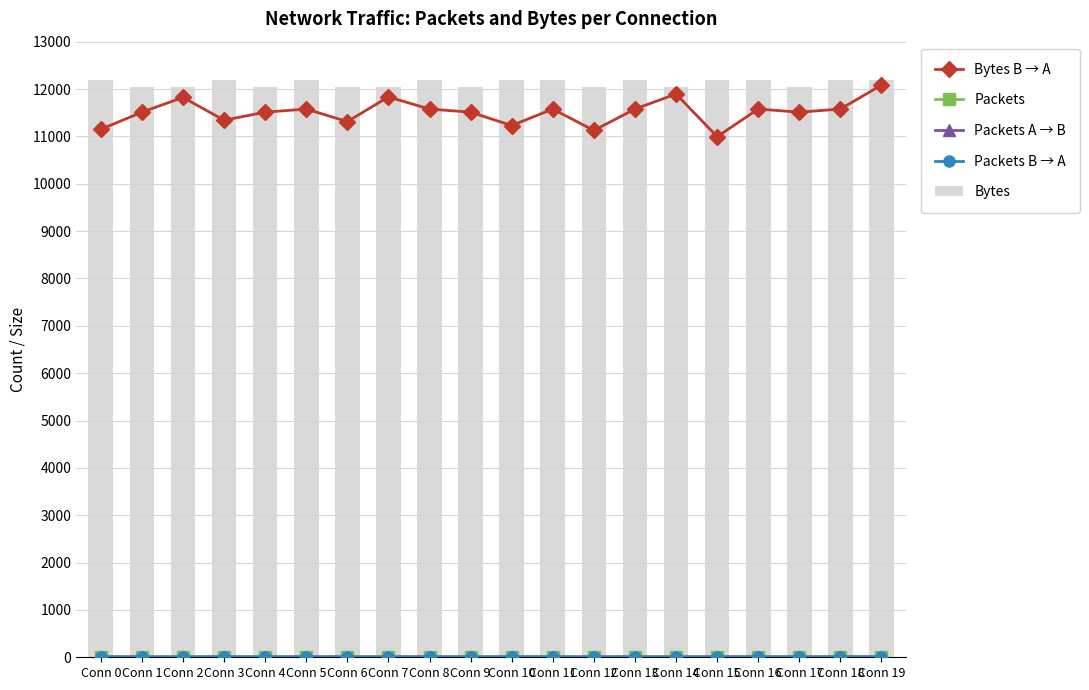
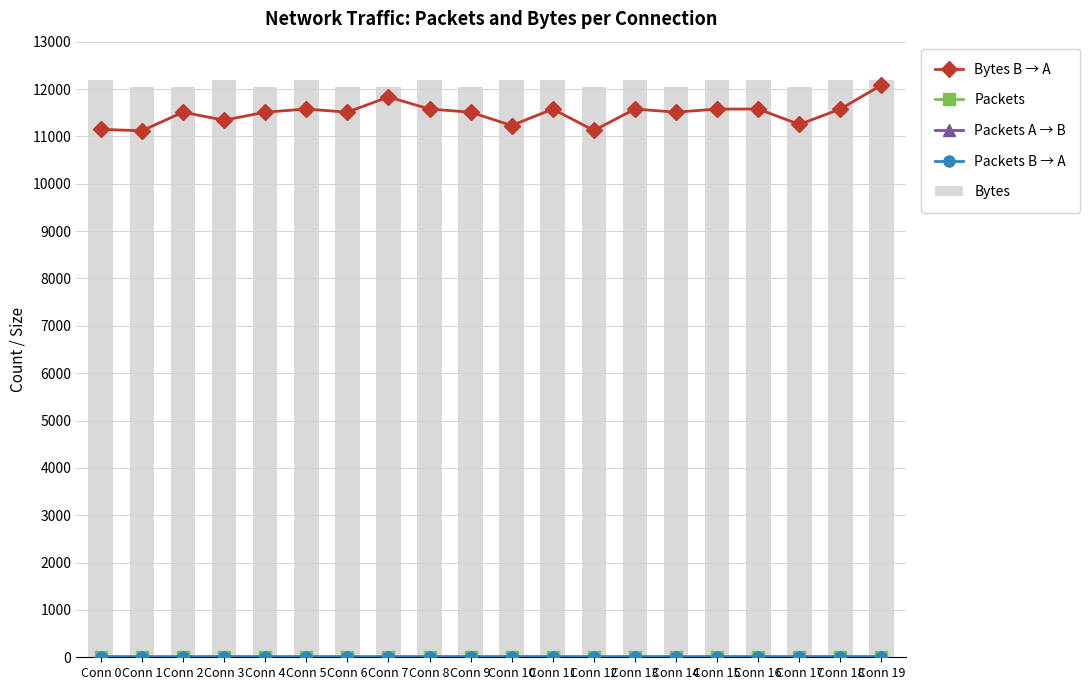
  {
    "Bytes B → A": {
      "Conn 0": 11100,
-     "Conn 1": 11500,
-     "Conn 2": 11800,
+     "Conn 1": 11100,
+     "Conn 2": 11500,
      "Conn 3": 11300,
      "Conn 4": 11500,
      "Conn 5": 11600,
-     "Conn 6": 11300,
+     "Conn 6": 11500,
      "Conn 7": 11800,
      "Conn 8": 11600,
      "Conn 9": 11500,
      "Conn 10": 11200,
      "Conn 11": 11600,
      "Conn 12": 11100,
      "Conn 13": 11600,
-     "Conn 14": 11900,
-     "Conn 15": 11000,
+     "Conn 14": 11500,
+     "Conn 15": 11600,
      "Conn 16": 11600,
-     "Conn 17": 11500,
+     "Conn 17": 11300,
      "Conn 18": 11600,
      "Conn 19": 12100
    },
    "Bytes": {
      "Conn 0": 12200,
      "Conn 1": 12100,
      "Conn 2": 12100,
      "Conn 3": 12200,
      "Conn 4": 12100,
      "Conn 5": 12200,
      "Conn 6": 12100,
      "Conn 7": 12100,
      "Conn 8": 12200,
      "Conn 9": 12100,
      "Conn 10": 12200,
      "Conn 11": 12200,
      "Conn 12": 12100,
      "Conn 13": 12200,
      "Conn 14": 12100,
      "Conn 15": 12200,
      "Conn 16": 12200,
      "Conn 17": 12100,
      "Conn 18": 12200,
      "Conn 19": 12200
    },
    "Packets B → A": {
      "Conn 0": 0,
      "Conn 1": 0,
      "Conn 2": 0,
      "Conn 3": 0,
      "Conn 4": 0,
      "Conn 5": 0,
      "Conn 6": 0,
      "Conn 7": 0,
      "Conn 8": 0,
      "Conn 9": 0,
      "Conn 10": 0,
      "Conn 11": 0,
      "Conn 12": 0,
      "Conn 13": 0,
      "Conn 14": 0,
      "Conn 15": 0,
      "Conn 16": 0,
      "Conn 17": 0,
      "Conn 18": 0,
      "Conn 19": 0
    }
  }
